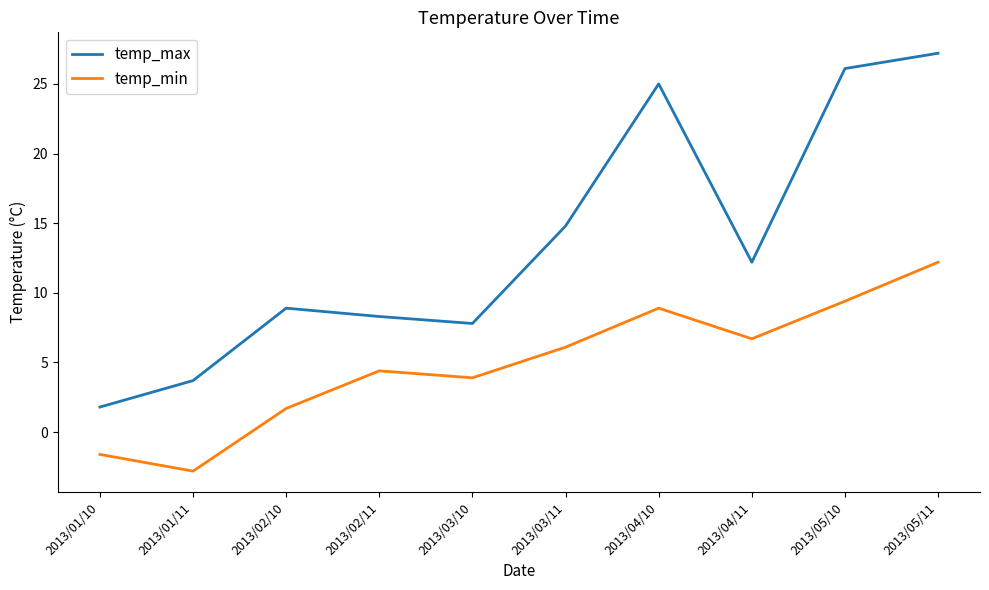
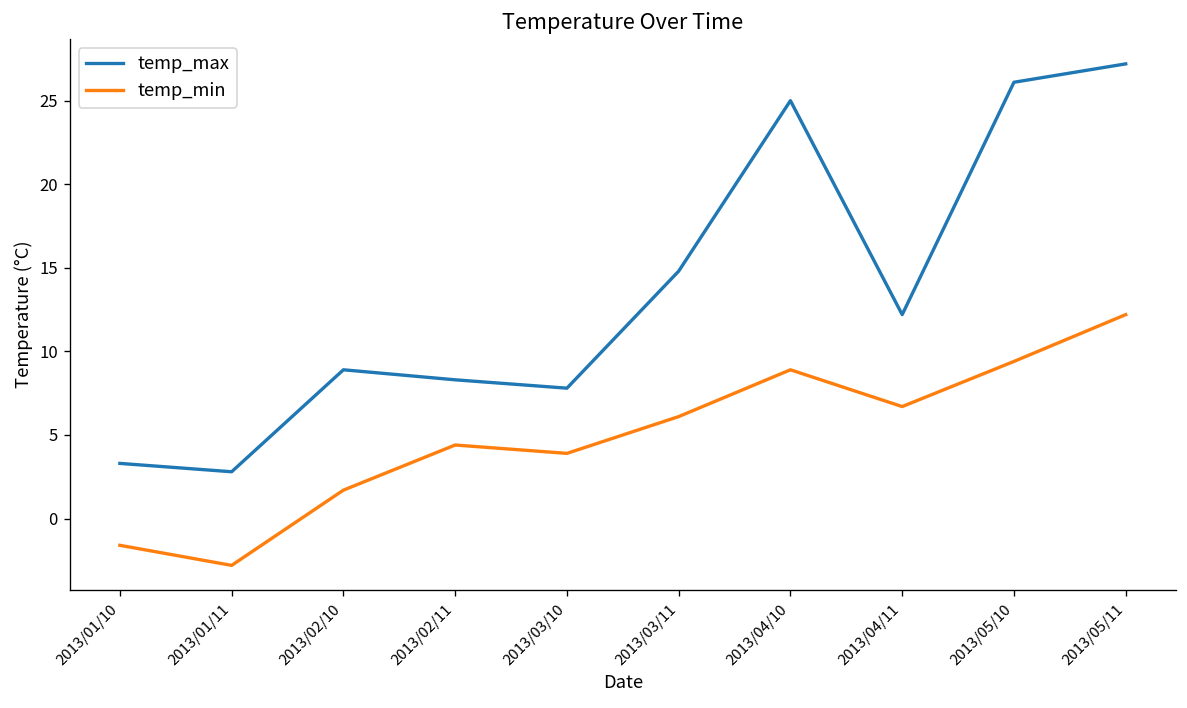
  {
    "temp_max": {
-     "2013/01/10": 1.8,
-     "2013/01/11": 3.7,
+     "2013/01/10": 3.3,
+     "2013/01/11": 2.8,
      "2013/02/10": 8.9,
      "2013/02/11": 8.3,
      "2013/03/10": 7.8,
      "2013/03/11": 14.8,
      "2013/04/10": 25.0,
      "2013/04/11": 12.2,
      "2013/05/10": 26.1,
      "2013/05/11": 27.2
    },
    "temp_min": {
      "2013/01/10": -1.6,
      "2013/01/11": -2.8,
      "2013/02/10": 1.7,
      "2013/02/11": 4.4,
      "2013/03/10": 3.9,
      "2013/03/11": 6.1,
      "2013/04/10": 8.9,
      "2013/04/11": 6.7,
      "2013/05/10": 9.4,
      "2013/05/11": 12.2
    }
  }
